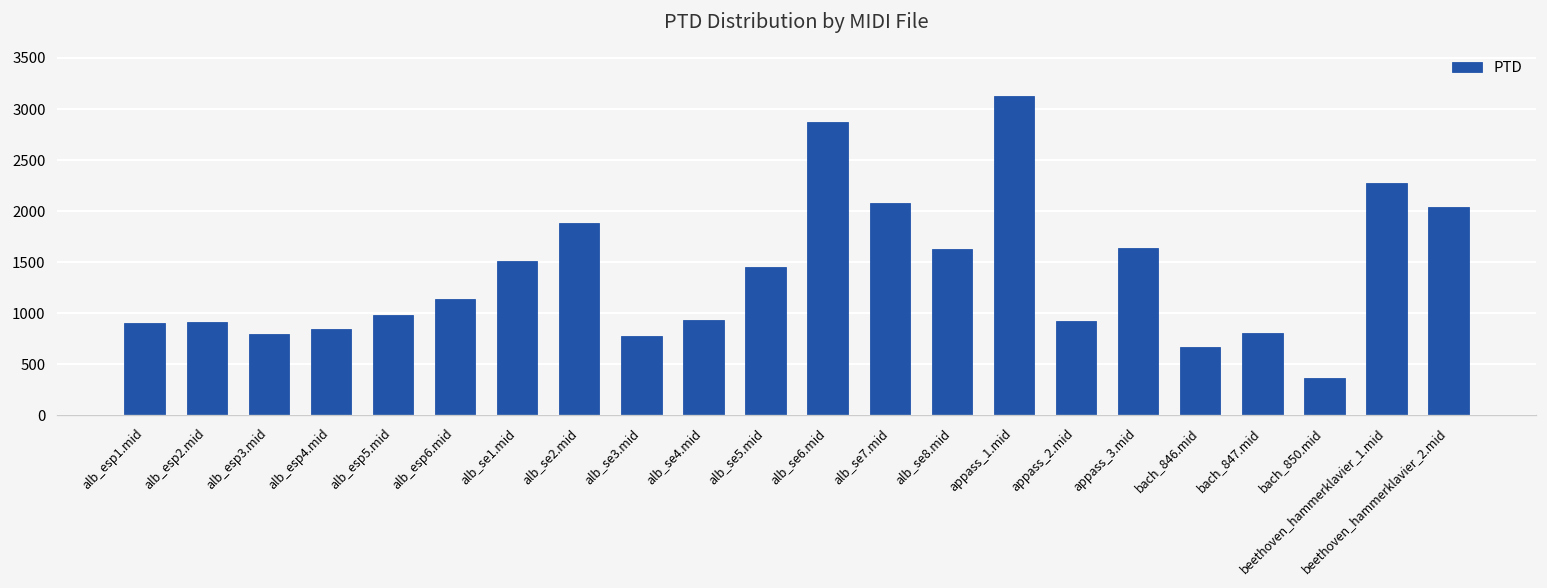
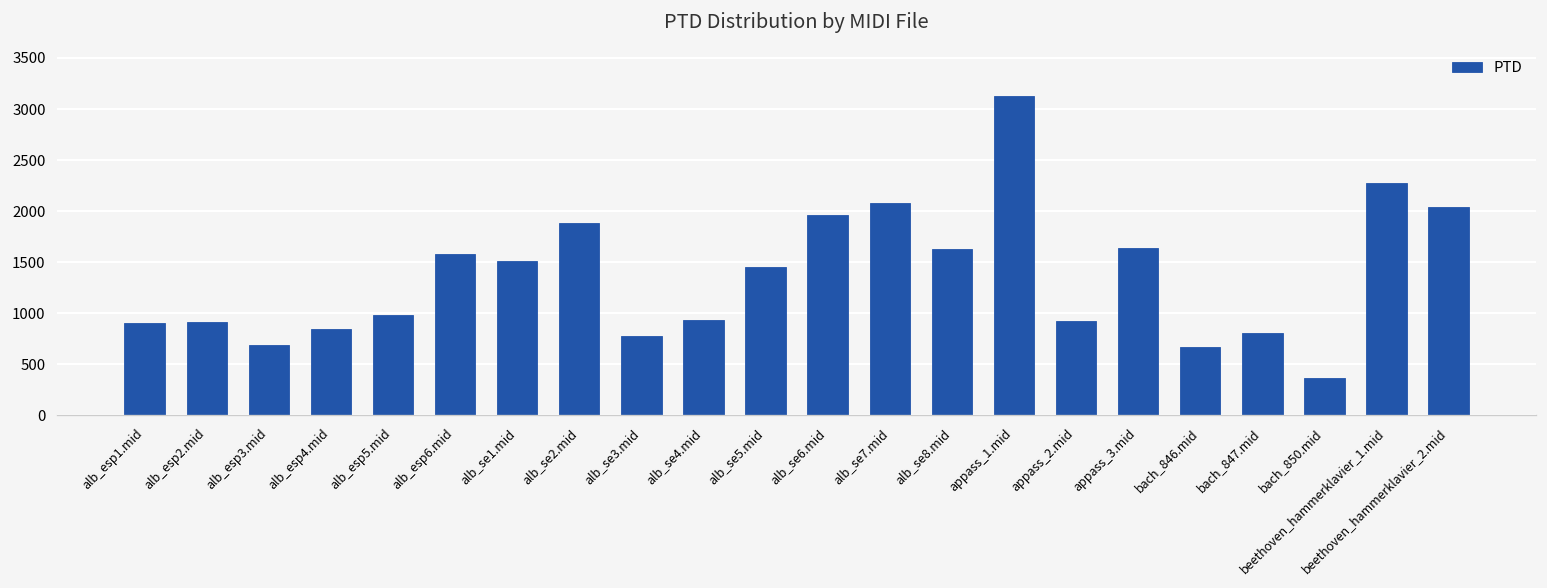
  {
    "alb_esp1.mid": 900,
    "alb_esp2.mid": 900,
-   "alb_esp3.mid": 800,
+   "alb_esp3.mid": 700,
    "alb_esp4.mid": 800,
    "alb_esp5.mid": 1000,
-   "alb_esp6.mid": 1100,
+   "alb_esp6.mid": 1600,
    "alb_se1.mid": 1500,
    "alb_se2.mid": 1900,
    "alb_se3.mid": 800,
    "alb_se4.mid": 900,
    "alb_se5.mid": 1500,
-   "alb_se6.mid": 2900,
+   "alb_se6.mid": 2000,
    "alb_se7.mid": 2100,
    "alb_se8.mid": 1600,
    "appass_1.mid": 3100,
    "appass_2.mid": 900,
    "appass_3.mid": 1600,
    "bach_846.mid": 700,
    "bach_847.mid": 800,
    "bach_850.mid": 400,
    "beethoven_hammerklavier_1.mid": 2300,
    "beethoven_hammerklavier_2.mid": 2000
  }
